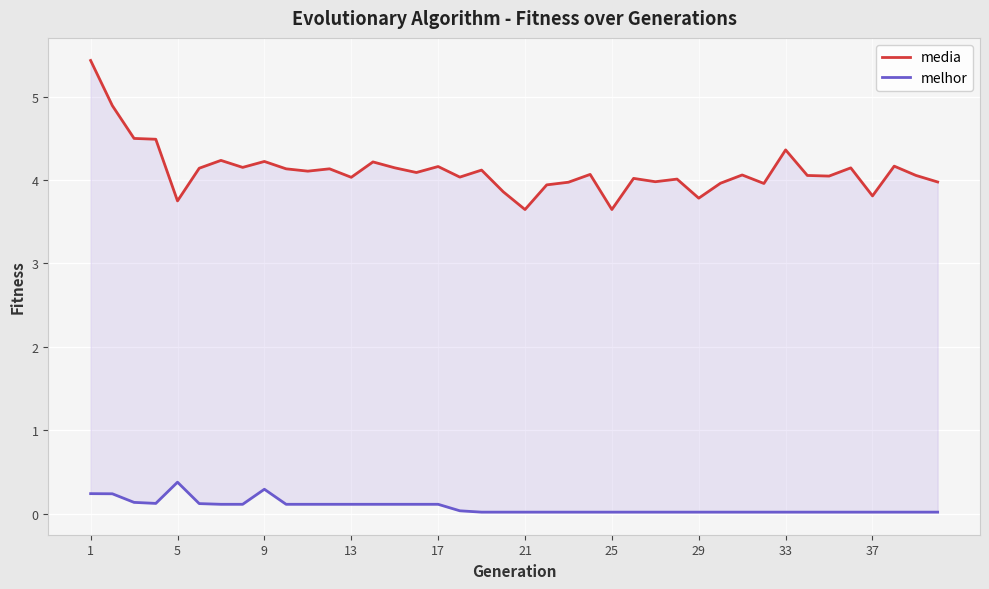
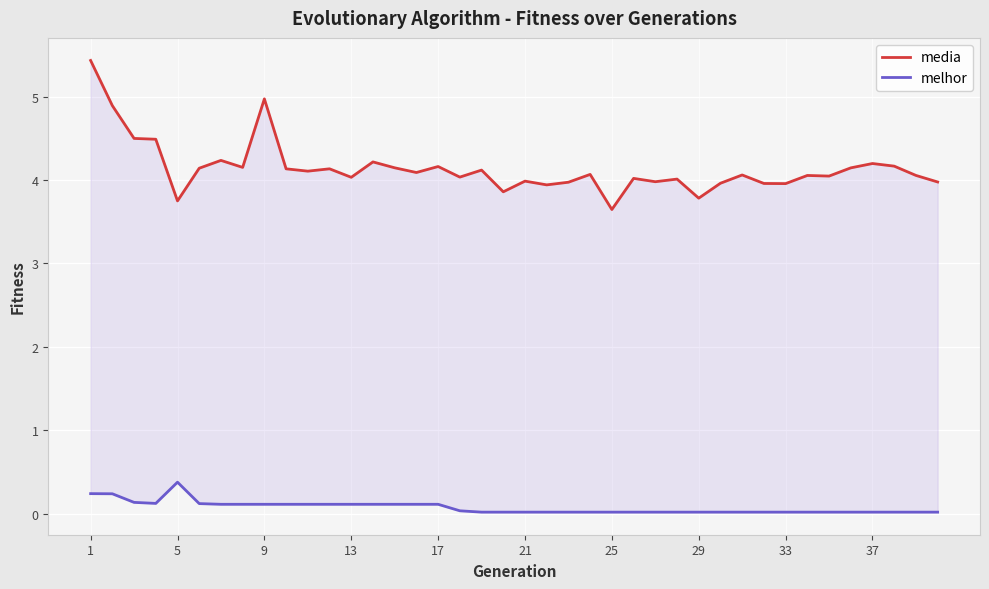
  {
    "media": {
      "1": 5.4,
      "5": 3.7,
-     "9": 4.2,
+     "9": 5.0,
      "13": 4.0,
      "17": 4.2,
-     "21": 3.6,
+     "21": 4.0,
      "25": 3.6,
      "29": 3.8,
-     "33": 4.4,
-     "37": 3.8
+     "33": 4.0,
+     "37": 4.2
    },
    "melhor": {
      "1": 0.2,
      "5": 0.4,
-     "9": 0.3,
+     "9": 0.1,
      "13": 0.1,
      "17": 0.1,
      "21": 0.0,
      "25": 0.0,
      "29": 0.0,
      "33": 0.0,
      "37": 0.0
    }
  }
